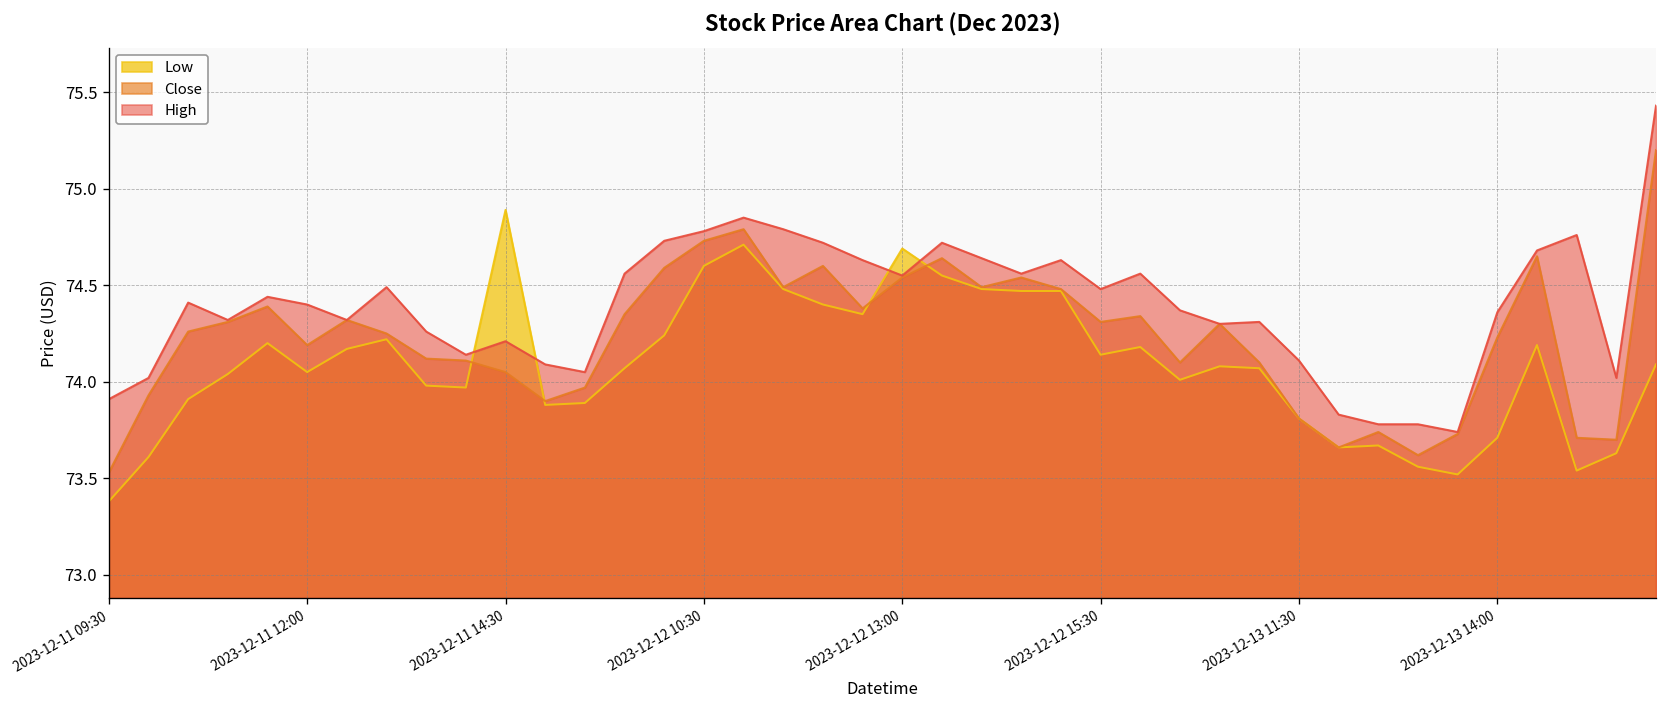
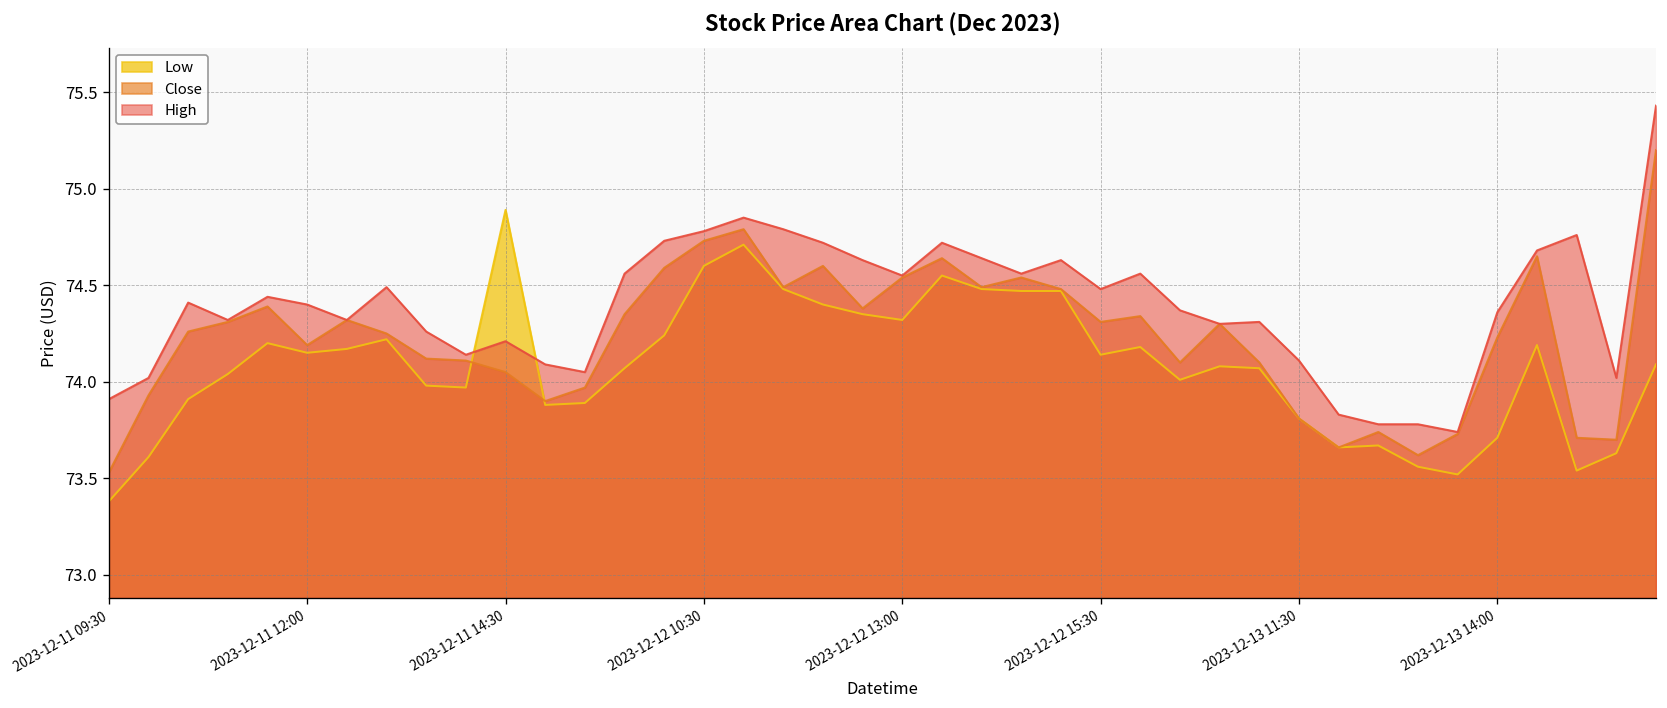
  {
    "Low": {
      "2023-12-11 09:30": 73.38,
-     "2023-12-11 12:00": 74.05,
+     "2023-12-11 12:00": 74.15,
      "2023-12-11 14:30": 74.89,
      "2023-12-12 10:30": 74.60,
-     "2023-12-12 13:00": 74.69,
+     "2023-12-12 13:00": 74.32,
      "2023-12-12 15:30": 74.14,
      "2023-12-13 14:00": 73.71
    }
  }
